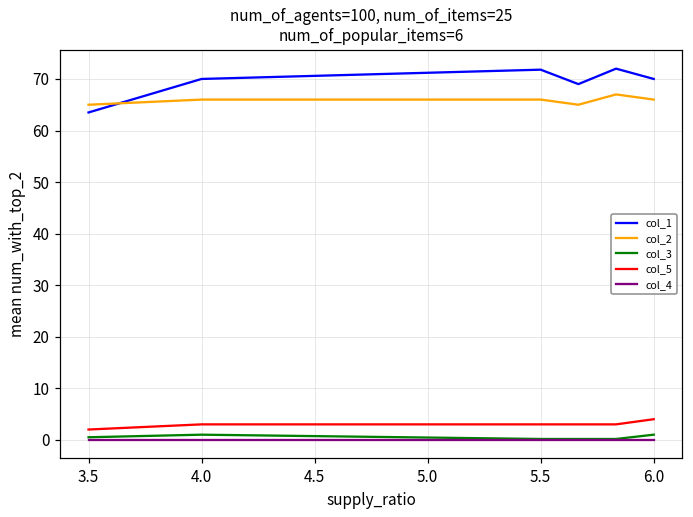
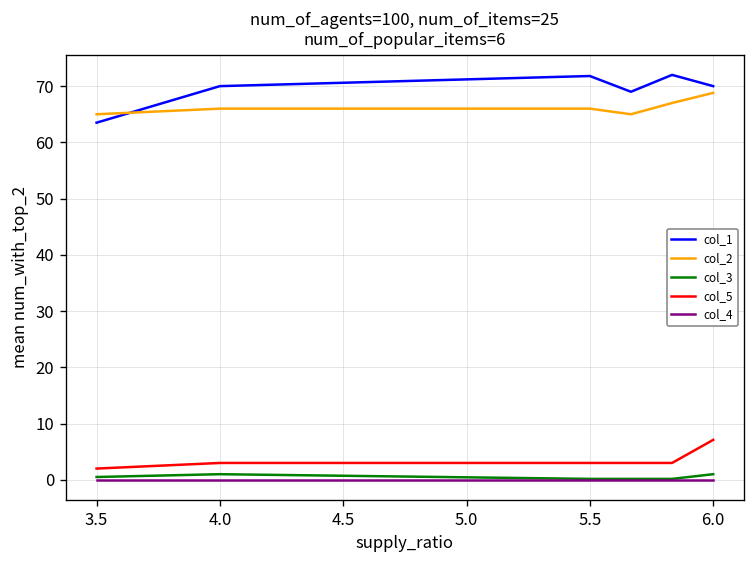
  {
    "col_1": {
      "3.5": 64,
      "4.0": 70,
      "5.5": 72,
      "6.0": 70
    },
    "col_2": {
      "3.5": 65,
      "4.0": 66,
      "5.5": 66,
-     "6.0": 66
+     "6.0": 69
    },
    "col_3": {
      "4.0": 1,
      "6.0": 1
    },
    "col_5": {
      "3.5": 2,
      "4.0": 3,
      "5.5": 3,
-     "6.0": 4
+     "6.0": 7
    },
    "col_4": {
      "4.0": 0,
      "6.0": 0
    }
  }
